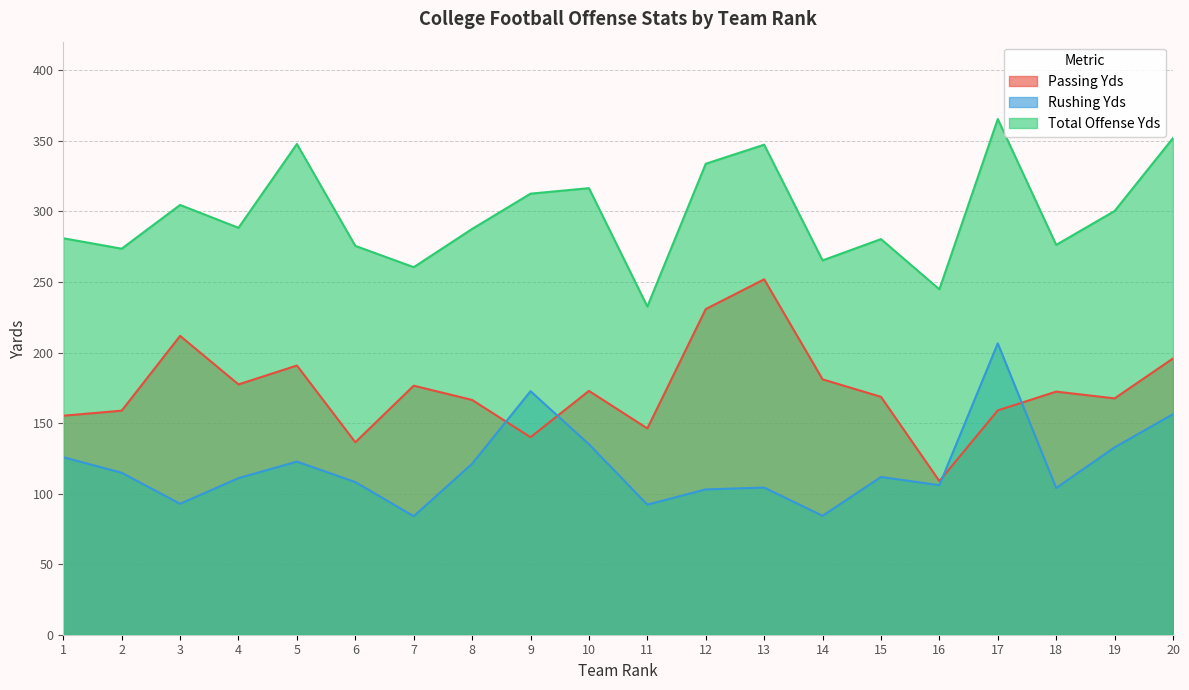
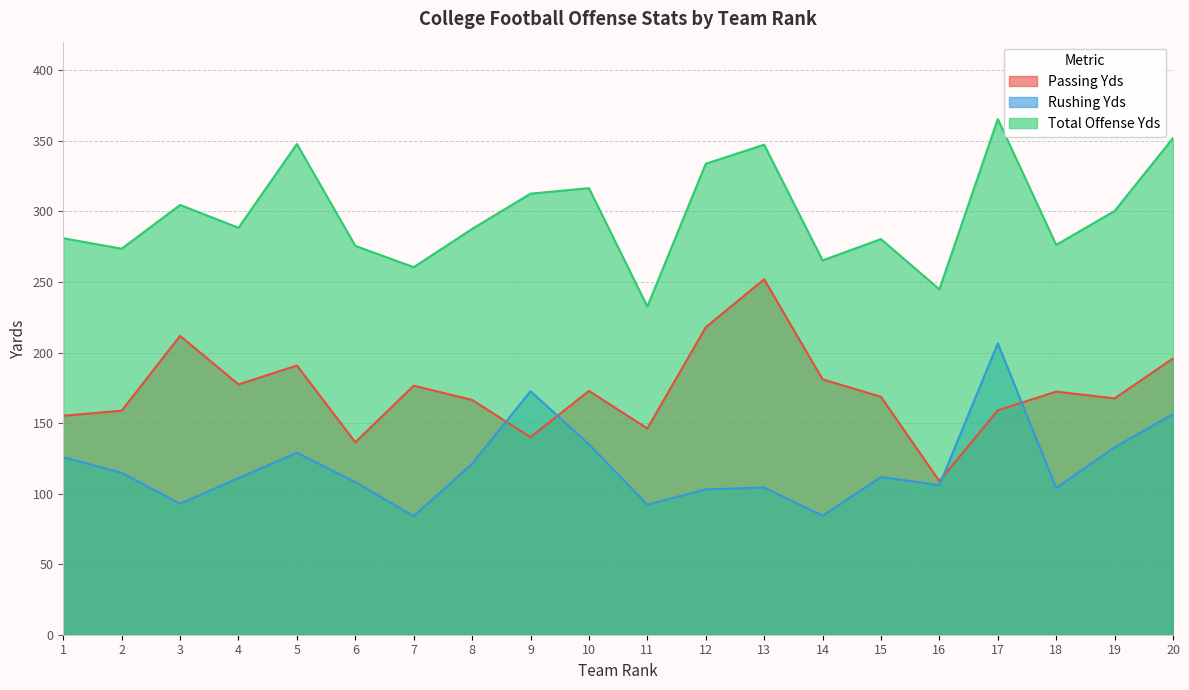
  {
    "Passing Yds": {
      "1": 155,
      "2": 159,
      "3": 212,
      "4": 177,
      "5": 191,
      "6": 136,
      "7": 177,
      "8": 166,
      "9": 140,
      "10": 173,
      "11": 146,
-     "12": 231,
+     "12": 218,
      "13": 252,
      "14": 181,
      "15": 169,
      "16": 109,
      "17": 159,
      "18": 172,
      "19": 168,
      "20": 196
    },
    "Rushing Yds": {
      "1": 126,
      "2": 115,
      "3": 93,
      "4": 111,
-     "5": 123,
+     "5": 129,
      "6": 108,
      "7": 84,
      "8": 121,
      "9": 173,
      "10": 135,
      "11": 92,
      "12": 103,
      "13": 104,
      "14": 84,
      "15": 112,
      "16": 106,
      "17": 207,
      "18": 104,
      "19": 133,
      "20": 156
    },
    "Total Offense Yds": {
      "1": 281,
      "2": 274,
      "3": 305,
      "4": 288,
      "5": 348,
      "6": 276,
      "7": 261,
      "8": 288,
      "9": 313,
      "10": 317,
      "11": 233,
      "12": 334,
      "13": 347,
      "14": 265,
      "15": 280,
      "16": 245,
      "17": 366,
      "18": 276,
      "19": 300,
      "20": 352
    }
  }
